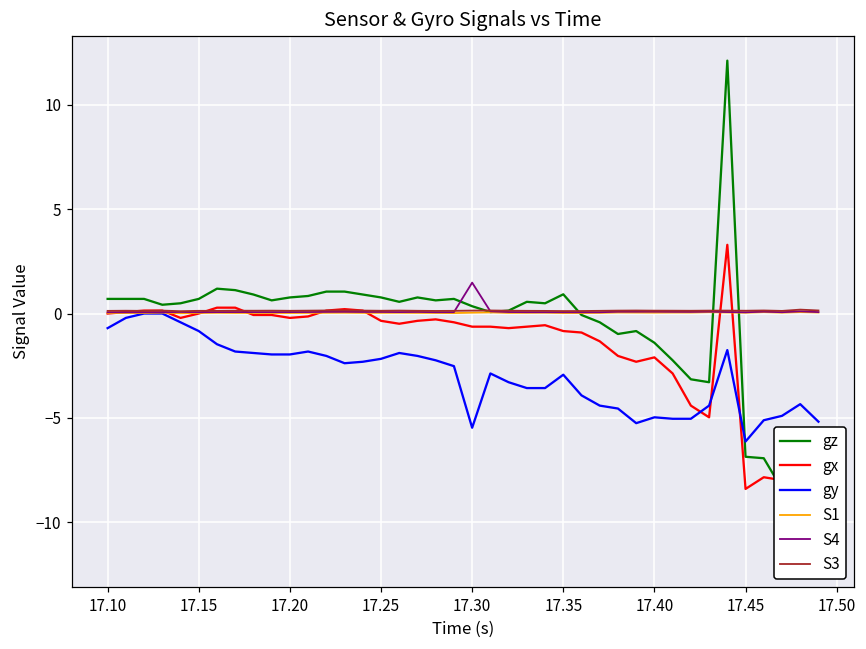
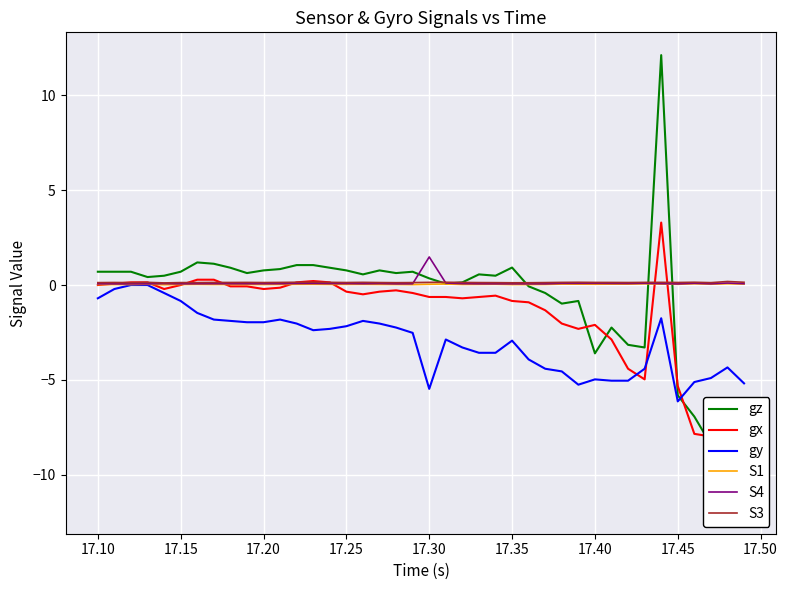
  {
    "gz": {
      "17.10": 0.7,
      "17.15": 0.7,
      "17.20": 0.8,
      "17.25": 0.8,
      "17.30": 0.4,
      "17.35": 0.9,
-     "17.40": -1.4,
-     "17.45": -6.9
+     "17.40": -3.6,
+     "17.45": -5.8
    },
    "gx": {
      "17.20": -0.2,
      "17.25": -0.4,
      "17.30": -0.6,
      "17.35": -0.8,
      "17.40": -2.1,
-     "17.45": -8.4
+     "17.45": -5.3
    },
    "gy": {
      "17.10": -0.7,
      "17.15": -0.8,
      "17.20": -2.0,
      "17.25": -2.2,
      "17.30": -5.5,
      "17.35": -2.9,
      "17.40": -5.0,
      "17.45": -6.1
    },
    "S4": {
      "17.30": 1.5
    }
  }
